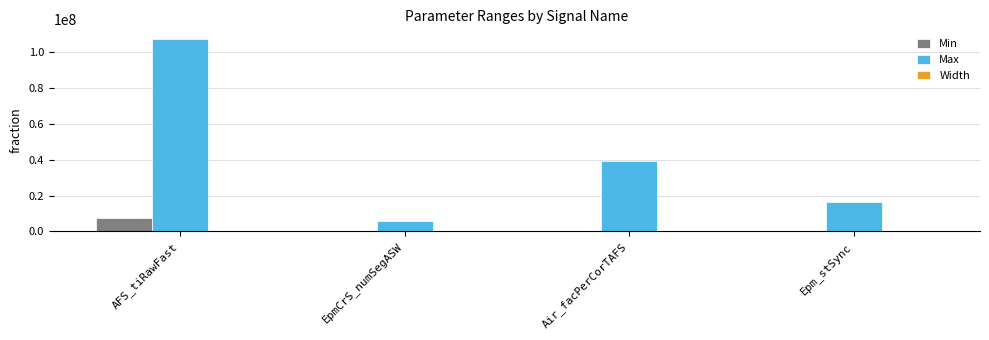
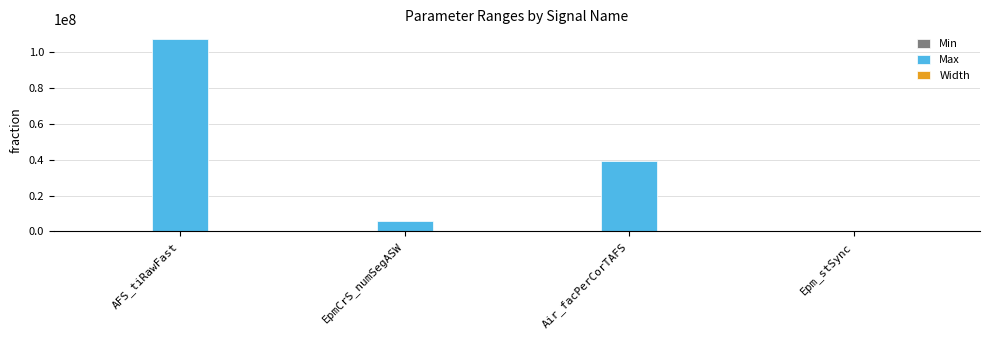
  {
    "Min": {
-     "AFS_tiRawFast": 7000000,
+     "AFS_tiRawFast": 0,
      "EpmCrS_numSegASW": 0,
      "Epm_stSync": 0
    },
    "Max": {
      "AFS_tiRawFast": 107000000,
      "EpmCrS_numSegASW": 6000000,
      "Air_facPerCorTAFS": 39000000,
-     "Epm_stSync": 16000000
+     "Epm_stSync": 0
    }
  }
